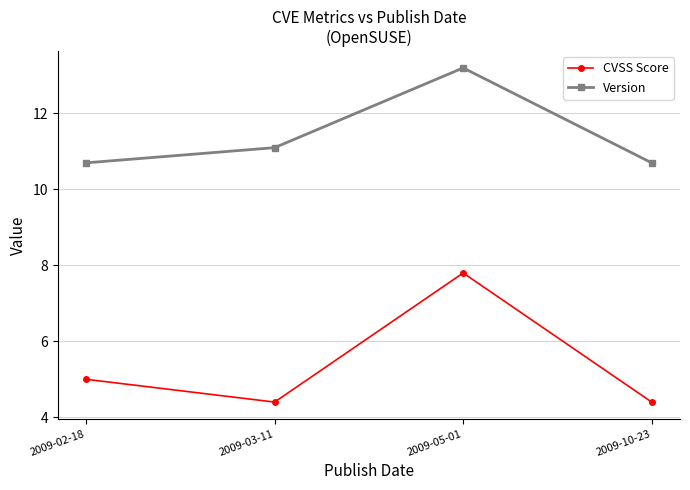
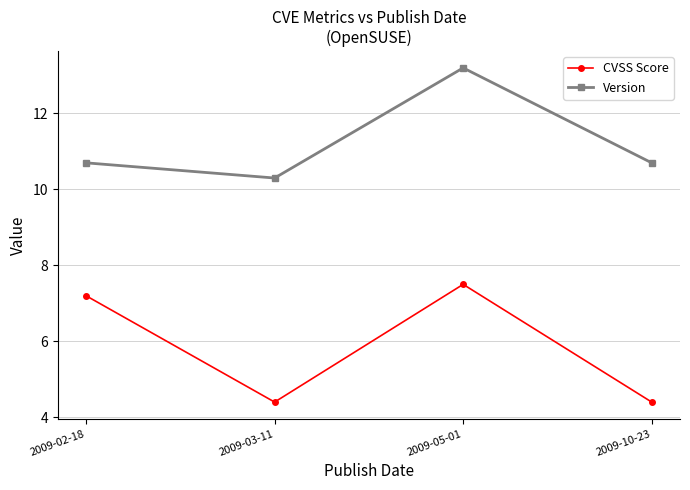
  {
    "CVSS Score": {
-     "2009-02-18": 5.0,
+     "2009-02-18": 7.2,
      "2009-03-11": 4.4,
-     "2009-05-01": 7.8,
+     "2009-05-01": 7.5,
      "2009-10-23": 4.4
    },
    "Version": {
      "2009-02-18": 10.7,
-     "2009-03-11": 11.1,
+     "2009-03-11": 10.3,
      "2009-05-01": 13.2,
      "2009-10-23": 10.7
    }
  }
